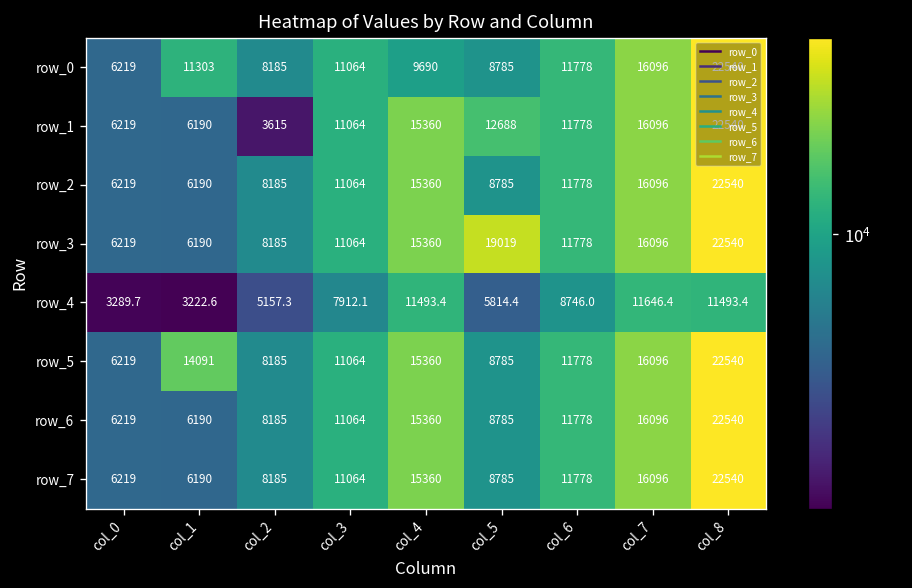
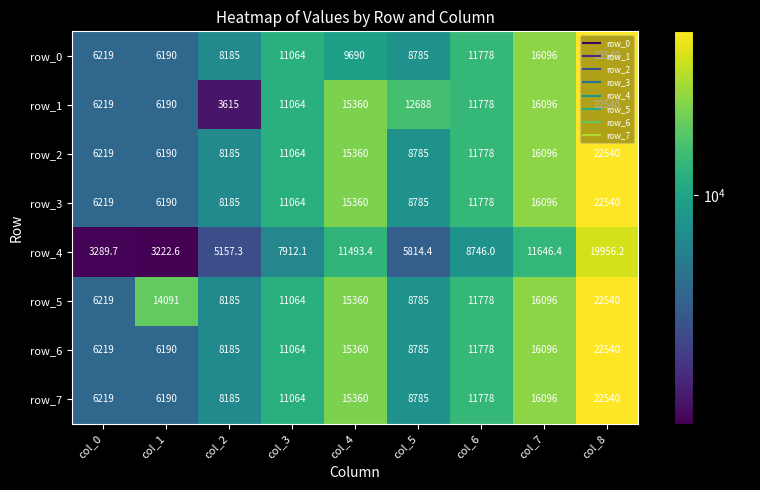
  {
    "row_0": {
      "col_0": 6219,
-     "col_1": 11303,
+     "col_1": 6190,
      "col_2": 8185,
      "col_3": 11064,
      "col_4": 9690,
      "col_5": 8785,
      "col_6": 11778,
      "col_7": 16096
    },
    "row_1": {
      "col_0": 6219,
      "col_1": 6190,
      "col_2": 3615,
      "col_3": 11064,
      "col_4": 15360,
      "col_5": 12688,
      "col_6": 11778,
      "col_7": 16096
    },
    "row_2": {
      "col_0": 6219,
      "col_1": 6190,
      "col_2": 8185,
      "col_3": 11064,
      "col_4": 15360,
      "col_5": 8785,
      "col_6": 11778,
      "col_7": 16096,
      "col_8": 22540
    },
    "row_3": {
      "col_0": 6219,
      "col_1": 6190,
      "col_2": 8185,
      "col_3": 11064,
      "col_4": 15360,
-     "col_5": 19019,
+     "col_5": 8785,
      "col_6": 11778,
      "col_7": 16096,
      "col_8": 22540
    },
    "row_4": {
      "col_0": 3289.7,
      "col_1": 3222.6,
      "col_2": 5157.3,
      "col_3": 7912.1,
      "col_4": 11493.4,
      "col_5": 5814.4,
      "col_6": 8746.0,
      "col_7": 11646.4,
-     "col_8": 11493.4
+     "col_8": 19956.2
    },
    "row_5": {
      "col_0": 6219,
      "col_1": 14091,
      "col_2": 8185,
      "col_3": 11064,
      "col_4": 15360,
      "col_5": 8785,
      "col_6": 11778,
      "col_7": 16096,
      "col_8": 22540
    },
    "row_6": {
      "col_0": 6219,
      "col_1": 6190,
      "col_2": 8185,
      "col_3": 11064,
      "col_4": 15360,
      "col_5": 8785,
      "col_6": 11778,
      "col_7": 16096,
      "col_8": 22540
    },
    "row_7": {
      "col_0": 6219,
      "col_1": 6190,
      "col_2": 8185,
      "col_3": 11064,
      "col_4": 15360,
      "col_5": 8785,
      "col_6": 11778,
      "col_7": 16096,
      "col_8": 22540
    }
  }
